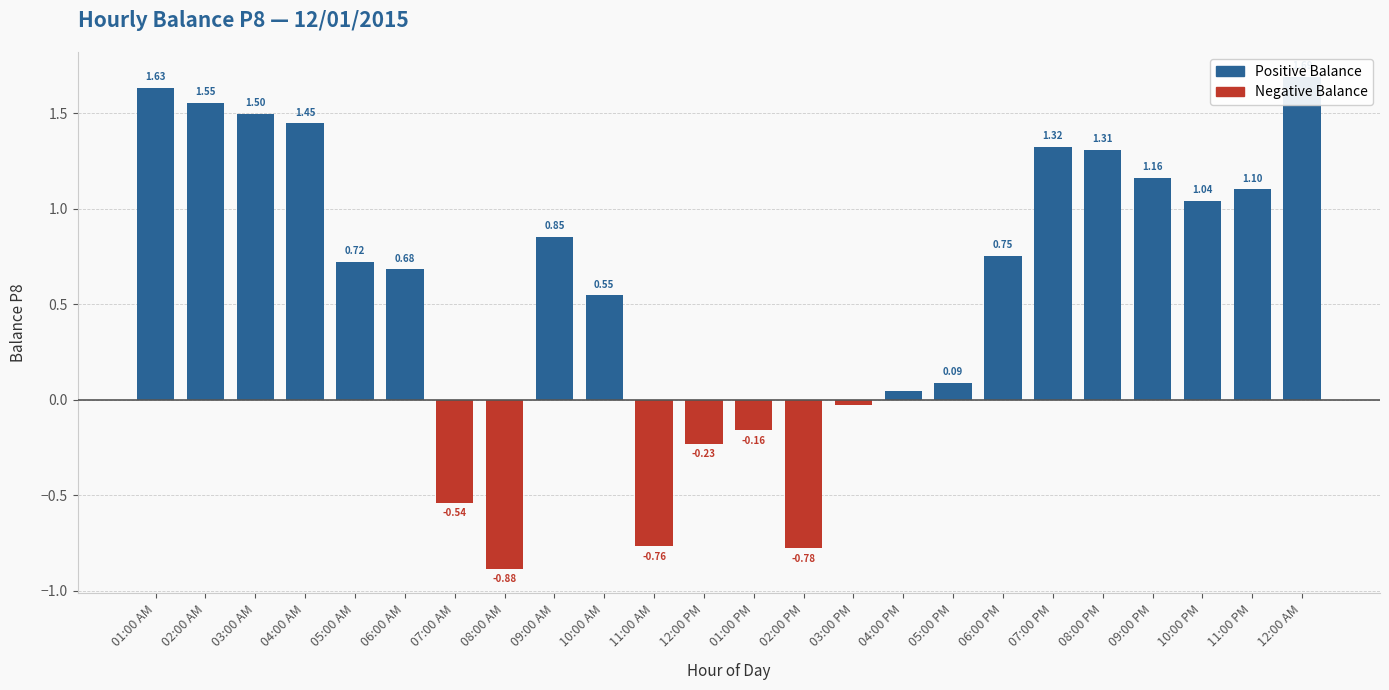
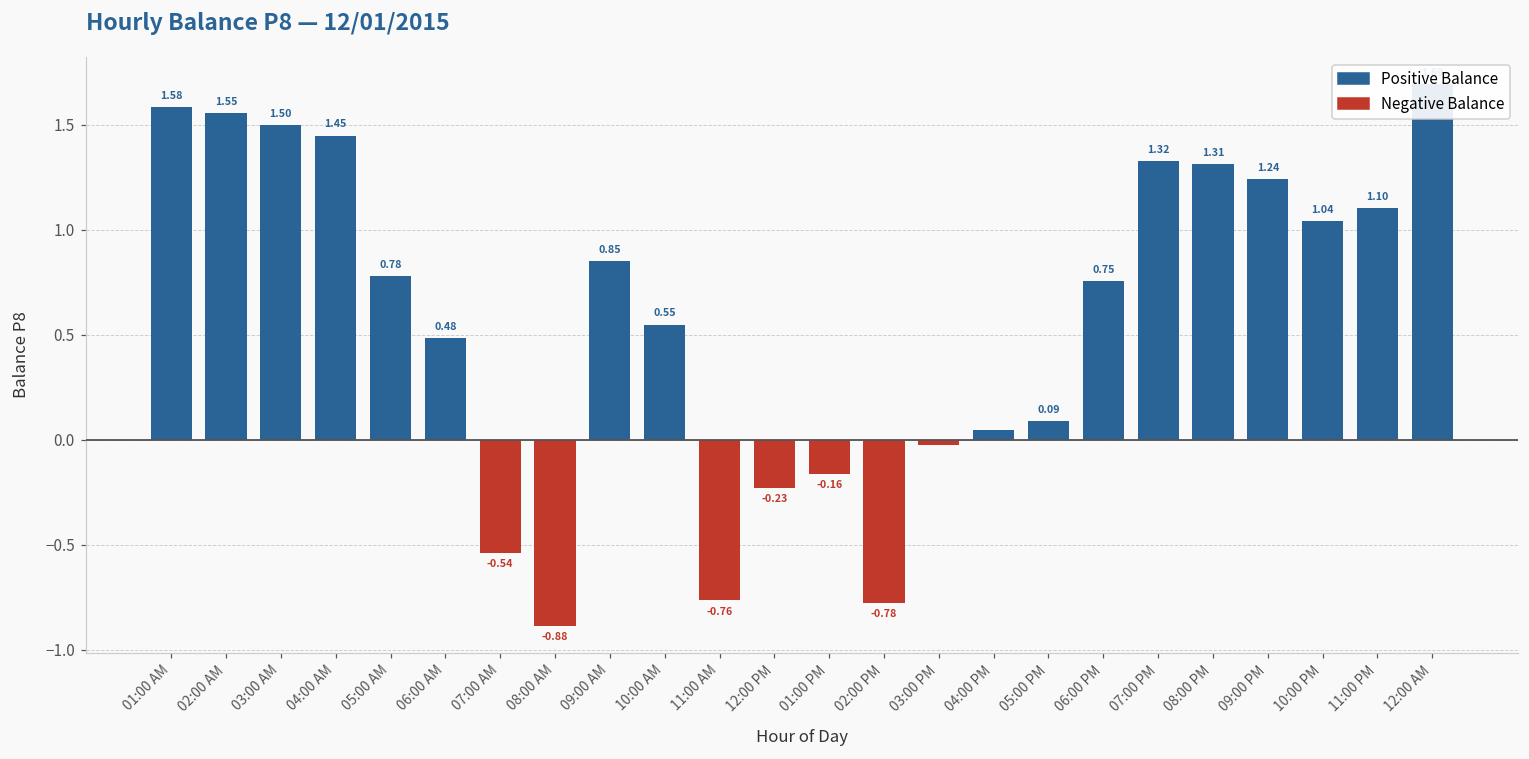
  {
    "Positive Balance": {
-     "01:00 AM": 1.63,
+     "01:00 AM": 1.58,
      "02:00 AM": 1.55,
      "03:00 AM": 1.50,
      "04:00 AM": 1.45,
-     "05:00 AM": 0.72,
-     "06:00 AM": 0.68,
+     "05:00 AM": 0.78,
+     "06:00 AM": 0.48,
      "09:00 AM": 0.85,
      "10:00 AM": 0.55,
      "05:00 PM": 0.09,
      "06:00 PM": 0.75,
      "07:00 PM": 1.32,
      "08:00 PM": 1.31,
-     "09:00 PM": 1.16,
+     "09:00 PM": 1.24,
      "10:00 PM": 1.04,
      "11:00 PM": 1.10
    },
    "Negative Balance": {
      "07:00 AM": -0.54,
      "08:00 AM": -0.88,
      "11:00 AM": -0.76,
      "12:00 PM": -0.23,
      "01:00 PM": -0.16,
      "02:00 PM": -0.78
    }
  }
